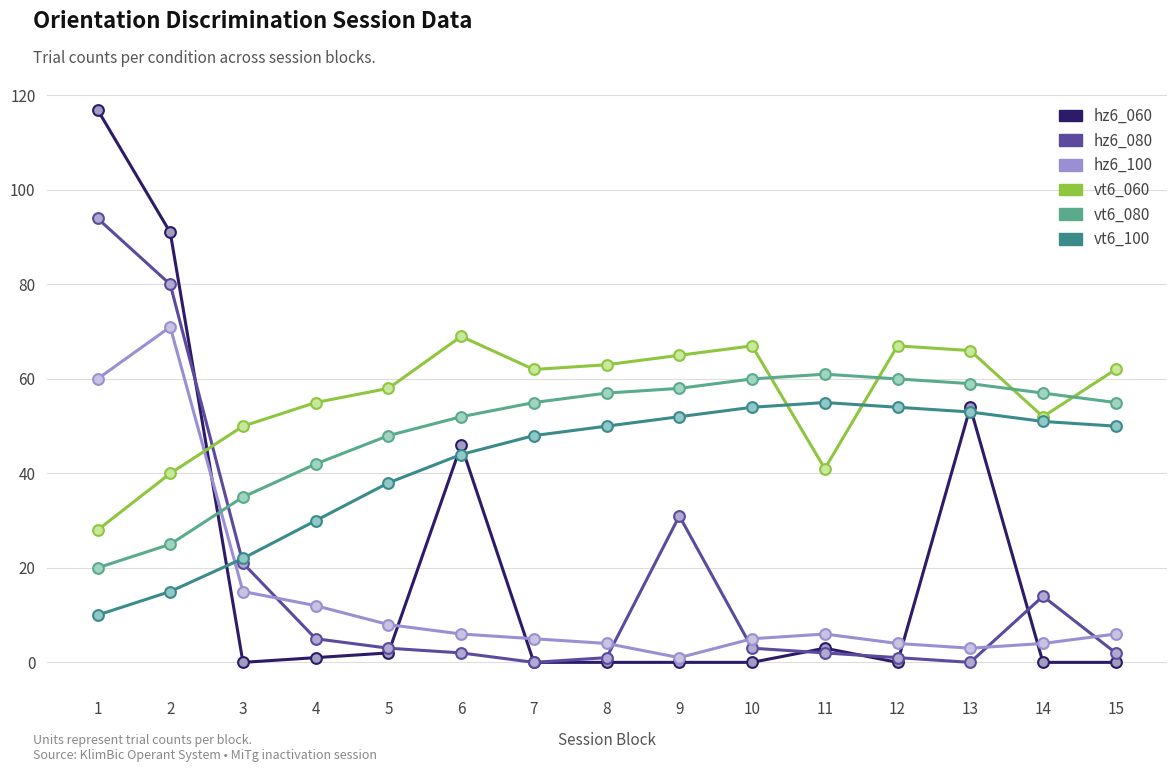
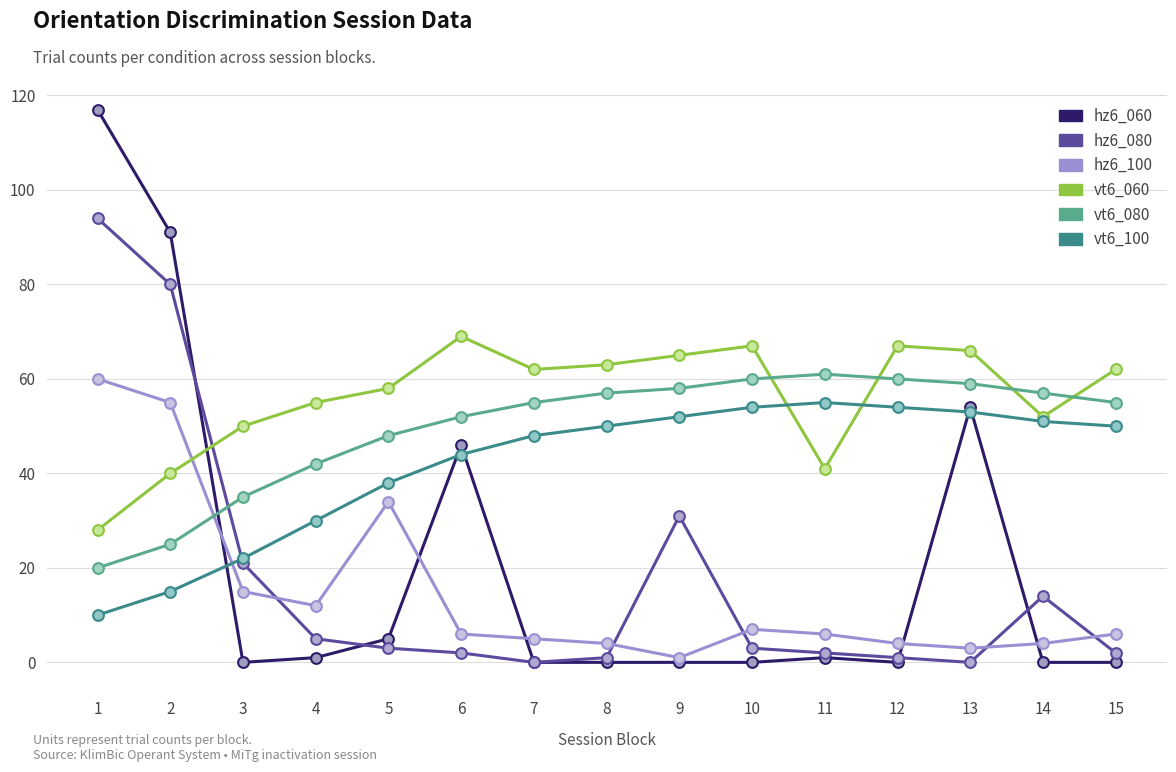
  {
    "hz6_060": {
      "1": 117,
      "2": 91,
      "3": 0,
      "4": 1,
-     "5": 2,
+     "5": 5,
      "6": 46,
      "8": 0,
      "9": 0,
      "10": 0,
-     "11": 3,
+     "11": 1,
      "12": 0,
      "13": 54,
      "14": 0,
      "15": 0
    },
    "hz6_080": {
      "1": 94,
      "2": 80,
      "3": 21,
      "4": 5,
      "5": 3,
      "6": 2,
      "8": 1,
      "9": 31,
      "10": 3,
      "11": 2,
      "12": 1,
      "13": 0,
      "14": 14,
      "15": 2
    },
    "hz6_100": {
      "1": 60,
-     "2": 71,
+     "2": 55,
      "3": 15,
      "4": 12,
-     "5": 8,
+     "5": 34,
      "6": 6,
      "7": 5,
      "8": 4,
      "9": 1,
-     "10": 5,
+     "10": 7,
      "11": 6,
      "12": 4,
      "13": 3,
      "14": 4,
      "15": 6
    },
    "vt6_060": {
      "1": 28,
      "2": 40,
      "3": 50,
      "4": 55,
      "5": 58,
      "6": 69,
      "7": 62,
      "8": 63,
      "9": 65,
      "10": 67,
      "11": 41,
      "12": 67,
      "13": 66,
      "14": 52,
      "15": 62
    }
  }
